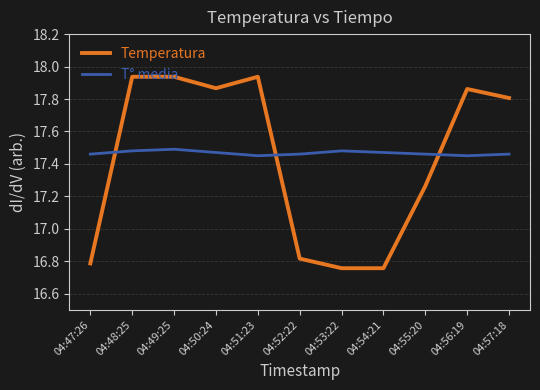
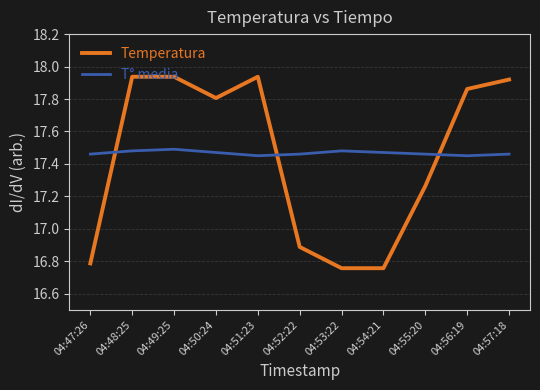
  {
    "Temperatura": {
      "04:47:26": 16.79,
      "04:48:25": 17.94,
      "04:49:25": 17.94,
-     "04:50:24": 17.87,
+     "04:50:24": 17.81,
      "04:51:23": 17.94,
-     "04:52:22": 16.82,
+     "04:52:22": 16.89,
      "04:53:22": 16.76,
      "04:54:21": 16.76,
      "04:55:20": 17.26,
      "04:56:19": 17.86,
-     "04:57:18": 17.81
+     "04:57:18": 17.92
    },
    "T° media": {
      "04:47:26": 17.46,
      "04:48:25": 17.48,
      "04:49:25": 17.49,
      "04:50:24": 17.47,
      "04:51:23": 17.45,
      "04:52:22": 17.46,
      "04:53:22": 17.48,
      "04:54:21": 17.47,
      "04:55:20": 17.46,
      "04:56:19": 17.45,
      "04:57:18": 17.46
    }
  }
